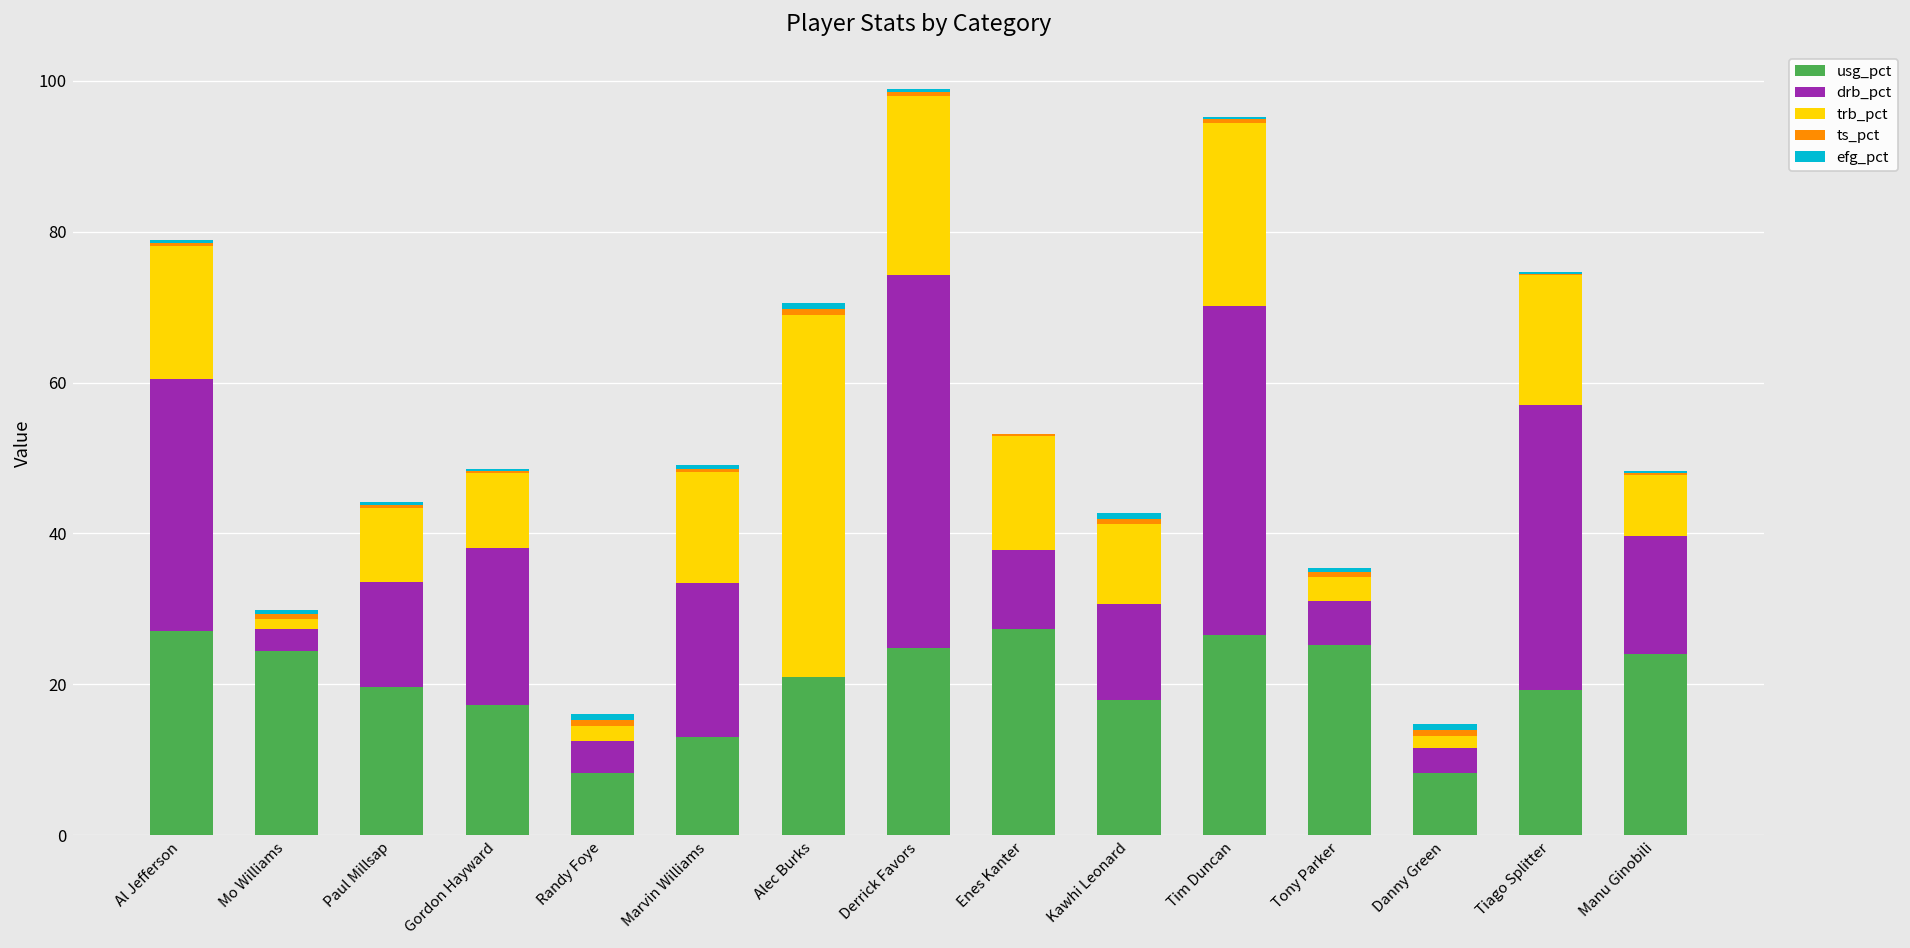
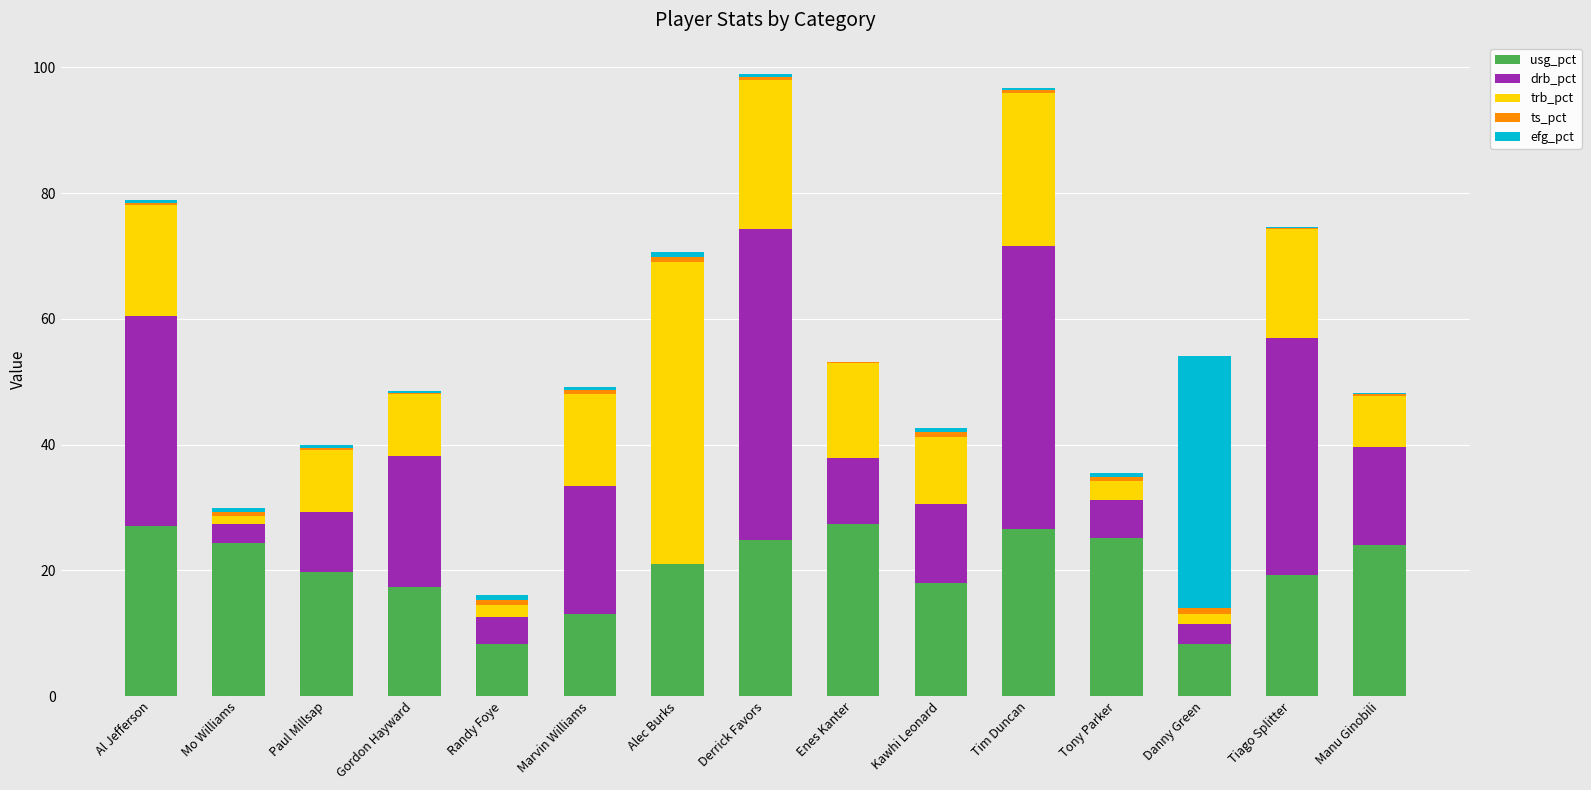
  {
    "usg_pct": {
      "Al Jefferson": 27,
      "Mo Williams": 24,
      "Paul Millsap": 20,
      "Gordon Hayward": 17,
      "Randy Foye": 8,
      "Marvin Williams": 13,
      "Alec Burks": 21,
      "Derrick Favors": 25,
      "Enes Kanter": 27,
      "Kawhi Leonard": 18,
      "Tim Duncan": 27,
      "Tony Parker": 25,
      "Danny Green": 8,
      "Tiago Splitter": 19,
      "Manu Ginobili": 24
    },
    "drb_pct": {
      "Al Jefferson": 33,
      "Mo Williams": 3,
-     "Paul Millsap": 14,
+     "Paul Millsap": 10,
      "Gordon Hayward": 21,
      "Randy Foye": 4,
      "Marvin Williams": 20,
      "Alec Burks": 0,
      "Derrick Favors": 49,
      "Enes Kanter": 11,
      "Kawhi Leonard": 13,
-     "Tim Duncan": 44,
+     "Tim Duncan": 45,
      "Tony Parker": 6,
      "Danny Green": 3,
      "Tiago Splitter": 38,
      "Manu Ginobili": 16
    },
    "trb_pct": {
      "Al Jefferson": 18,
      "Mo Williams": 1,
      "Paul Millsap": 10,
      "Gordon Hayward": 10,
      "Randy Foye": 2,
      "Marvin Williams": 15,
      "Alec Burks": 48,
      "Derrick Favors": 24,
      "Enes Kanter": 15,
      "Kawhi Leonard": 11,
      "Tim Duncan": 24,
      "Tony Parker": 3,
      "Danny Green": 2,
      "Tiago Splitter": 17,
      "Manu Ginobili": 8
    },
    "ts_pct": {
      "Mo Williams": 1,
      "Randy Foye": 1,
      "Marvin Williams": 1,
      "Alec Burks": 1,
      "Derrick Favors": 0,
      "Kawhi Leonard": 1,
      "Tim Duncan": 1,
      "Tony Parker": 1,
      "Danny Green": 1
    },
    "efg_pct": {
      "Mo Williams": 1,
      "Randy Foye": 1,
      "Marvin Williams": 1,
      "Alec Burks": 1,
      "Derrick Favors": 1,
      "Enes Kanter": 0,
      "Kawhi Leonard": 1,
      "Tony Parker": 1,
-     "Danny Green": 1
+     "Danny Green": 40
    }
  }
